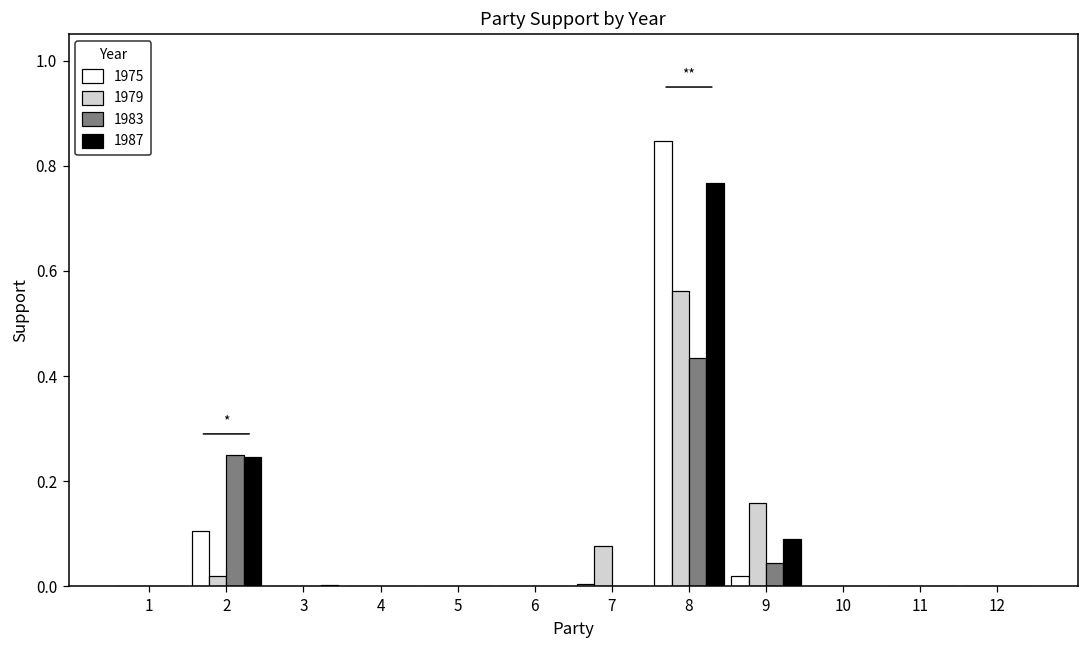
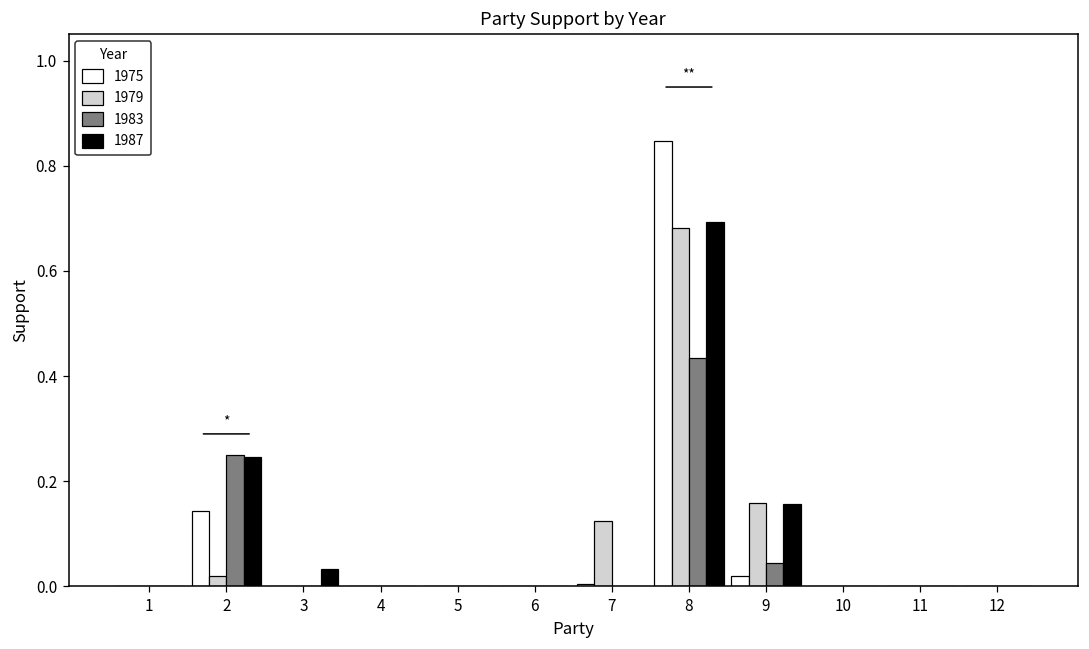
  {
    "1975": {
      "1": 0.00,
-     "2": 0.11,
+     "2": 0.14,
      "3": 0.00,
      "4": 0.00,
      "5": 0.00,
      "6": 0.00,
      "8": 0.85,
      "9": 0.02,
      "10": 0.00,
      "11": 0.00,
      "12": 0.00
    },
    "1979": {
      "1": 0.00,
      "2": 0.02,
      "3": 0.00,
      "4": 0.00,
      "5": 0.00,
      "6": 0.00,
-     "7": 0.08,
-     "8": 0.56,
+     "7": 0.12,
+     "8": 0.68,
      "9": 0.16,
      "10": 0.00,
      "11": 0.00,
      "12": 0.00
    },
    "1983": {
      "1": 0.00,
      "2": 0.25,
      "3": 0.00,
      "4": 0.00,
      "5": 0.00,
      "6": 0.00,
      "7": 0.00,
      "8": 0.44,
      "9": 0.04,
      "10": 0.00,
      "11": 0.00,
      "12": 0.00
    },
    "1987": {
      "1": 0.00,
      "2": 0.25,
-     "3": 0.00,
+     "3": 0.03,
      "4": 0.00,
      "5": 0.00,
      "6": 0.00,
      "7": 0.00,
-     "8": 0.77,
-     "9": 0.09,
+     "8": 0.69,
+     "9": 0.16,
      "10": 0.00,
      "11": 0.00,
      "12": 0.00
    }
  }
